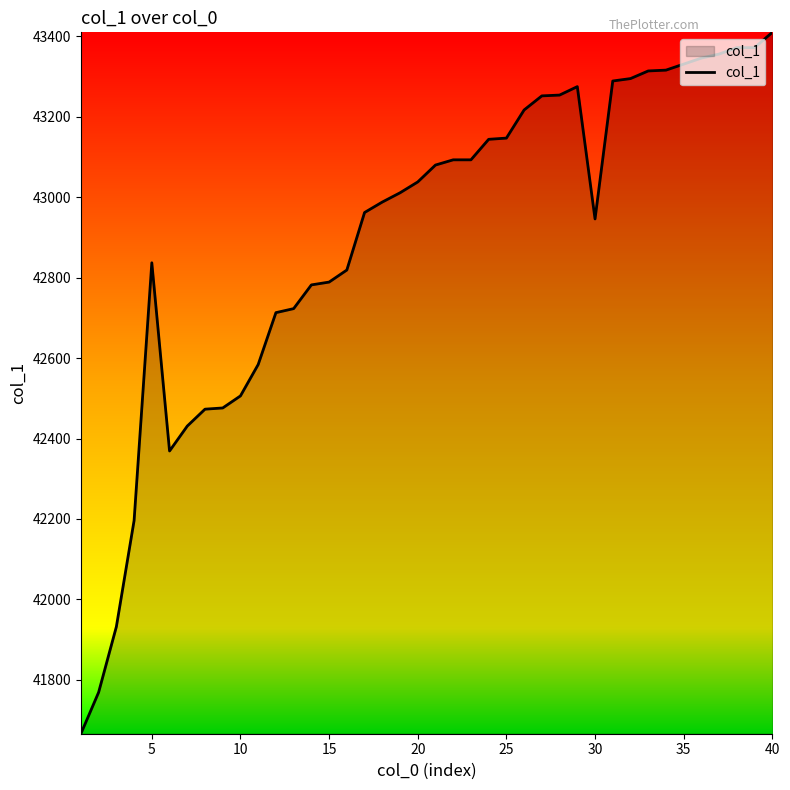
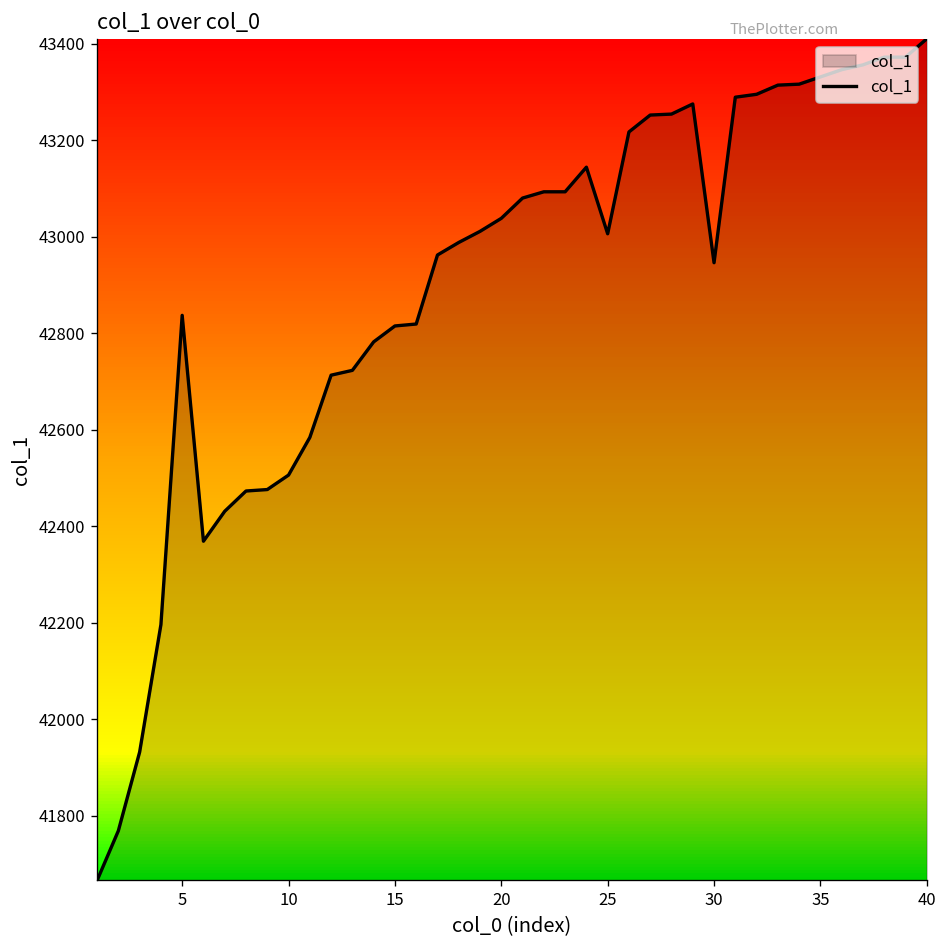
  {
    "5": 42840,
    "10": 42510,
-   "15": 42790,
+   "15": 42820,
    "20": 43040,
-   "25": 43150,
+   "25": 43010,
    "30": 42950,
    "40": 43410
  }
